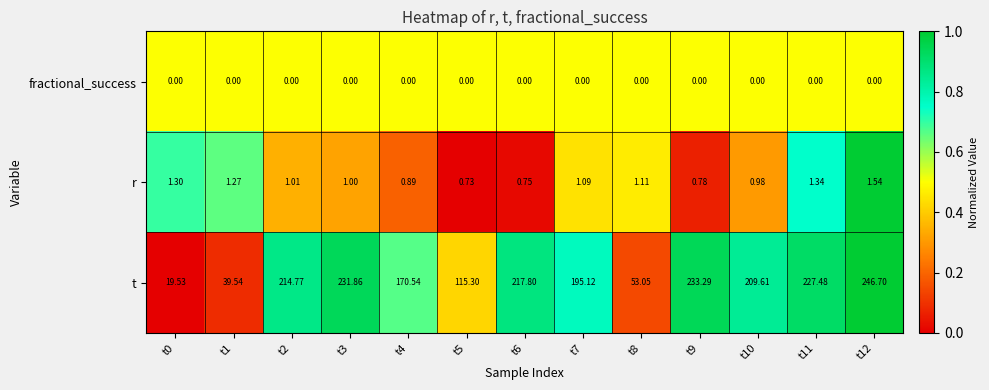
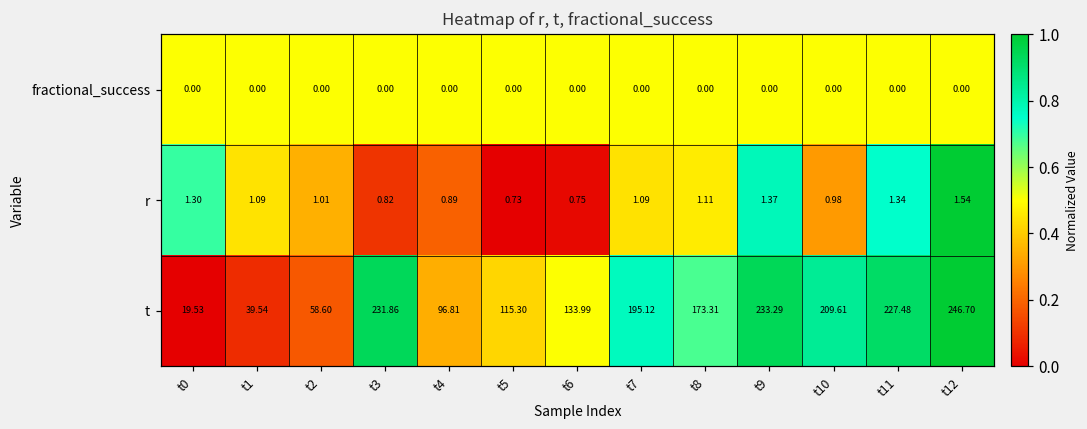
  {
    "fractional_success": {
      "t0": 0.00,
      "t1": 0.00,
      "t2": 0.00,
      "t3": 0.00,
      "t4": 0.00,
      "t5": 0.00,
      "t6": 0.00,
      "t7": 0.00,
      "t8": 0.00,
      "t9": 0.00,
      "t10": 0.00,
      "t11": 0.00,
      "t12": 0.00
    },
    "r": {
      "t0": 1.30,
-     "t1": 1.27,
+     "t1": 1.09,
      "t2": 1.01,
-     "t3": 1.00,
+     "t3": 0.82,
      "t4": 0.89,
      "t5": 0.73,
      "t6": 0.75,
      "t7": 1.09,
      "t8": 1.11,
-     "t9": 0.78,
+     "t9": 1.37,
      "t10": 0.98,
      "t11": 1.34,
      "t12": 1.54
    },
    "t": {
      "t0": 19.53,
      "t1": 39.54,
-     "t2": 214.77,
+     "t2": 58.60,
      "t3": 231.86,
-     "t4": 170.54,
+     "t4": 96.81,
      "t5": 115.30,
-     "t6": 217.80,
+     "t6": 133.99,
      "t7": 195.12,
-     "t8": 53.05,
+     "t8": 173.31,
      "t9": 233.29,
      "t10": 209.61,
      "t11": 227.48,
      "t12": 246.70
    }
  }
